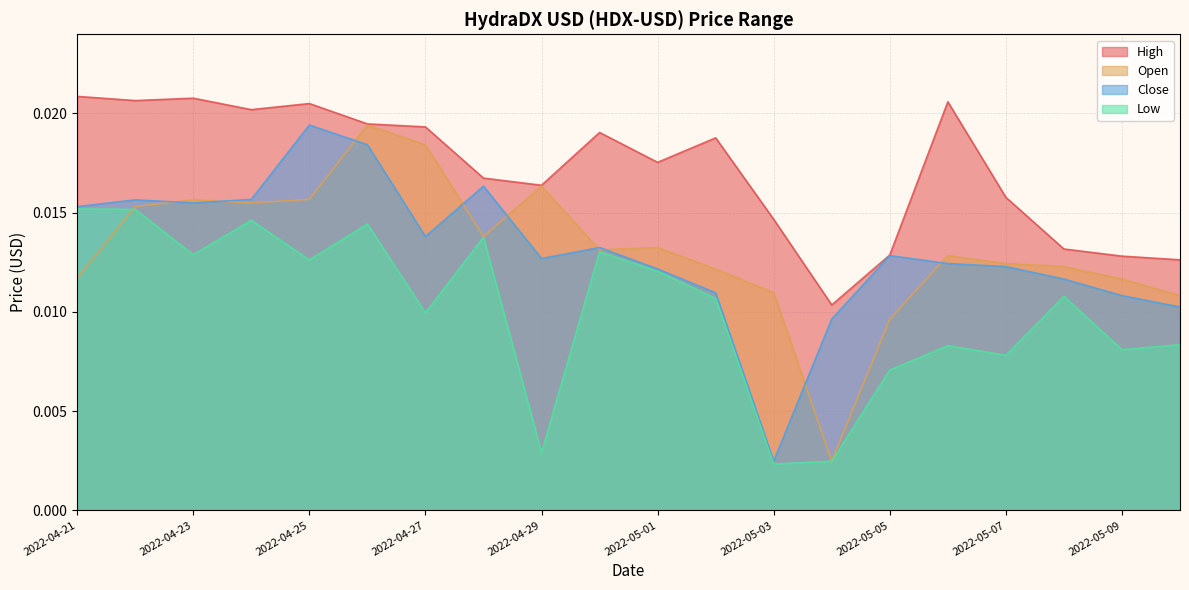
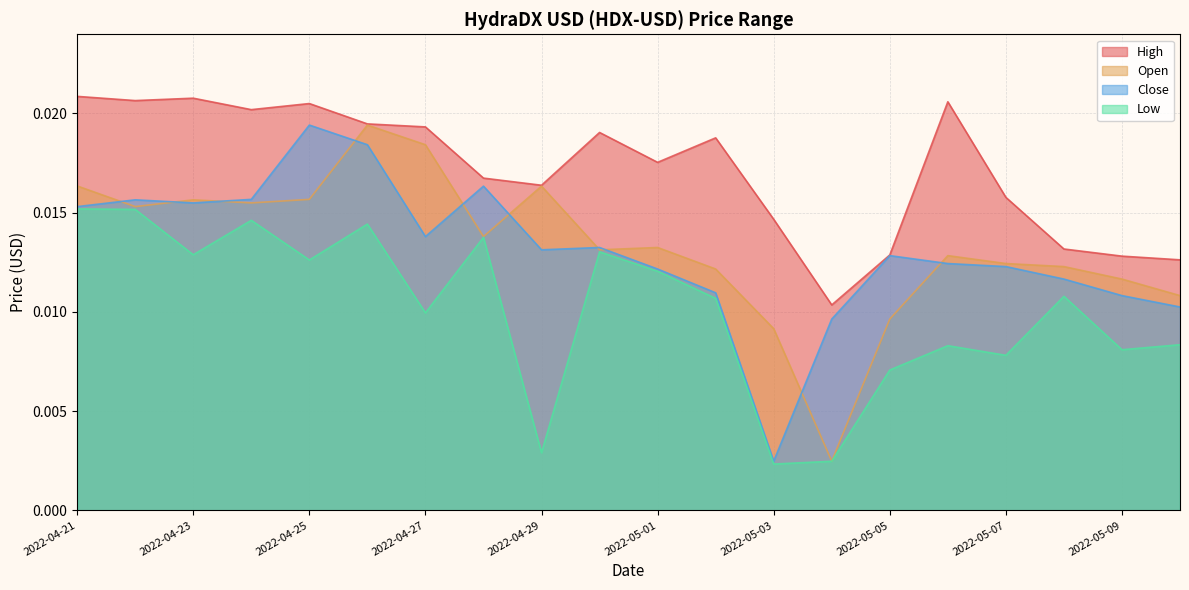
  {
    "High": {
      "2022-04-21": 0.0209,
      "2022-04-23": 0.0208,
      "2022-04-25": 0.0205,
      "2022-04-27": 0.0193,
      "2022-05-01": 0.0175,
      "2022-05-03": 0.0147,
      "2022-05-07": 0.0158,
      "2022-05-09": 0.0128
    },
    "Open": {
-     "2022-04-21": 0.0117,
+     "2022-04-21": 0.0163,
      "2022-04-23": 0.0156,
      "2022-04-25": 0.0157,
      "2022-04-27": 0.0184,
      "2022-05-01": 0.0132,
-     "2022-05-03": 0.0110,
+     "2022-05-03": 0.0091,
      "2022-05-05": 0.0096,
      "2022-05-07": 0.0124,
      "2022-05-09": 0.0116
    },
    "Close": {
      "2022-04-23": 0.0155,
      "2022-04-25": 0.0194,
      "2022-04-27": 0.0138,
-     "2022-04-29": 0.0127,
+     "2022-04-29": 0.0131,
      "2022-05-03": 0.0025,
      "2022-05-07": 0.0123,
      "2022-05-09": 0.0108
    },
    "Low": {
      "2022-04-23": 0.0129,
      "2022-04-25": 0.0126,
      "2022-04-27": 0.0099,
      "2022-04-29": 0.0029,
      "2022-05-03": 0.0023,
      "2022-05-05": 0.0071,
      "2022-05-07": 0.0078,
      "2022-05-09": 0.0081
    }
  }
